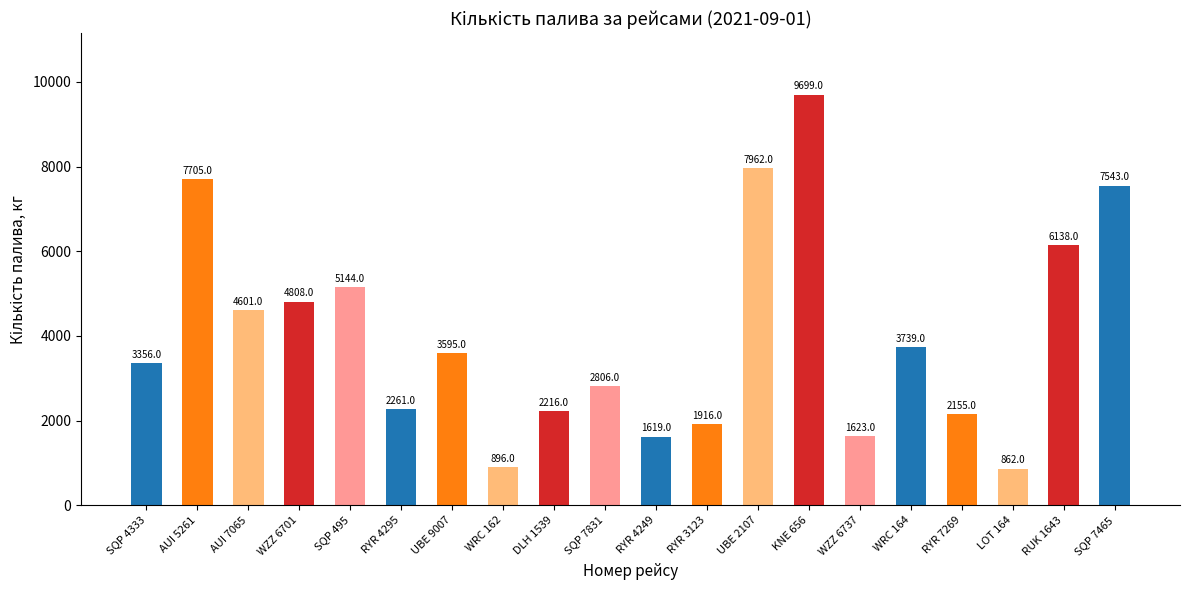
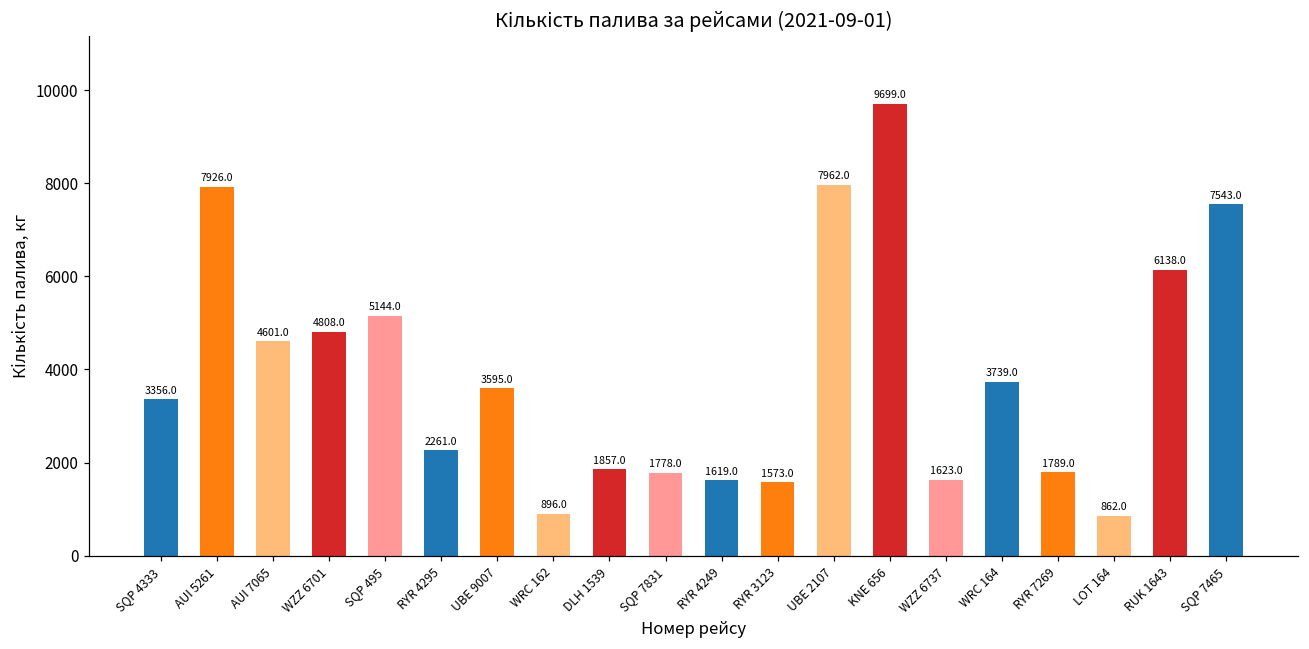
  {
    "SQP 4333": 3356.0,
-   "AUI 5261": 7705.0,
+   "AUI 5261": 7926.0,
    "AUI 7065": 4601.0,
    "WZZ 6701": 4808.0,
    "SQP 495": 5144.0,
    "RYR 4295": 2261.0,
    "UBE 9007": 3595.0,
    "WRC 162": 896.0,
-   "DLH 1539": 2216.0,
-   "SQP 7831": 2806.0,
+   "DLH 1539": 1857.0,
+   "SQP 7831": 1778.0,
    "RYR 4249": 1619.0,
-   "RYR 3123": 1916.0,
+   "RYR 3123": 1573.0,
    "UBE 2107": 7962.0,
    "KNE 656": 9699.0,
    "WZZ 6737": 1623.0,
    "WRC 164": 3739.0,
-   "RYR 7269": 2155.0,
+   "RYR 7269": 1789.0,
    "LOT 164": 862.0,
    "RUK 1643": 6138.0,
    "SQP 7465": 7543.0
  }
